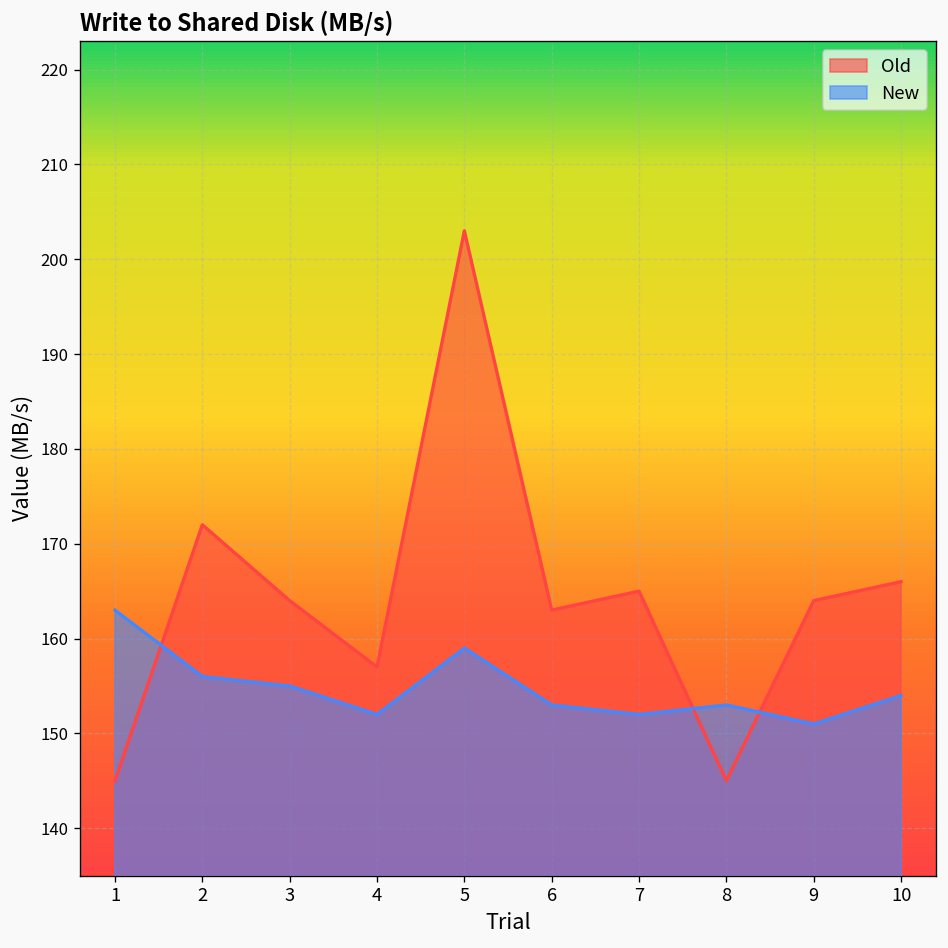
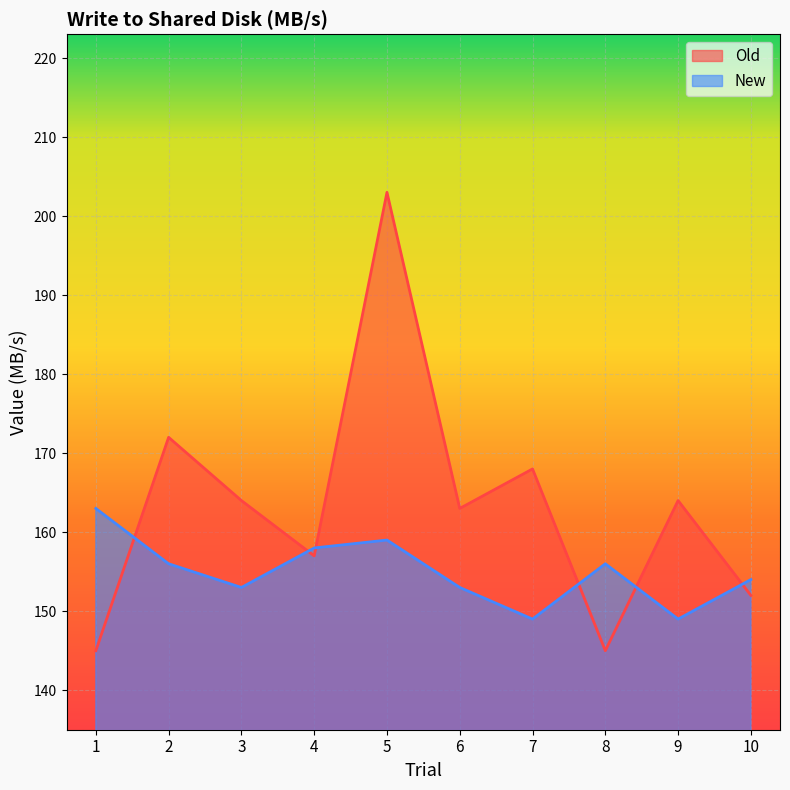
  {
    "Old": {
      "1": 145,
      "2": 172,
      "3": 164,
      "4": 157,
      "5": 203,
      "6": 163,
-     "7": 165,
+     "7": 168,
      "8": 145,
      "9": 164,
-     "10": 166
+     "10": 152
    },
    "New": {
      "1": 163,
      "2": 156,
-     "3": 155,
-     "4": 152,
+     "3": 153,
+     "4": 158,
      "5": 159,
      "6": 153,
-     "7": 152,
-     "8": 153,
-     "9": 151,
+     "7": 149,
+     "8": 156,
+     "9": 149,
      "10": 154
    }
  }
